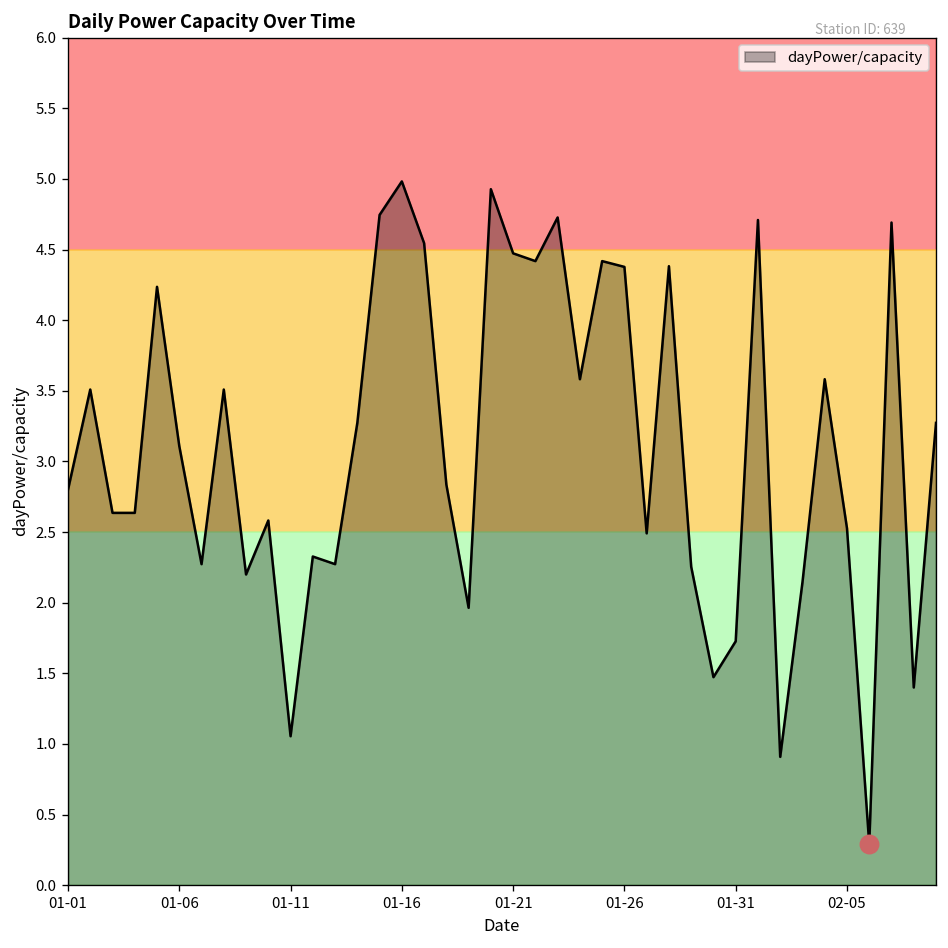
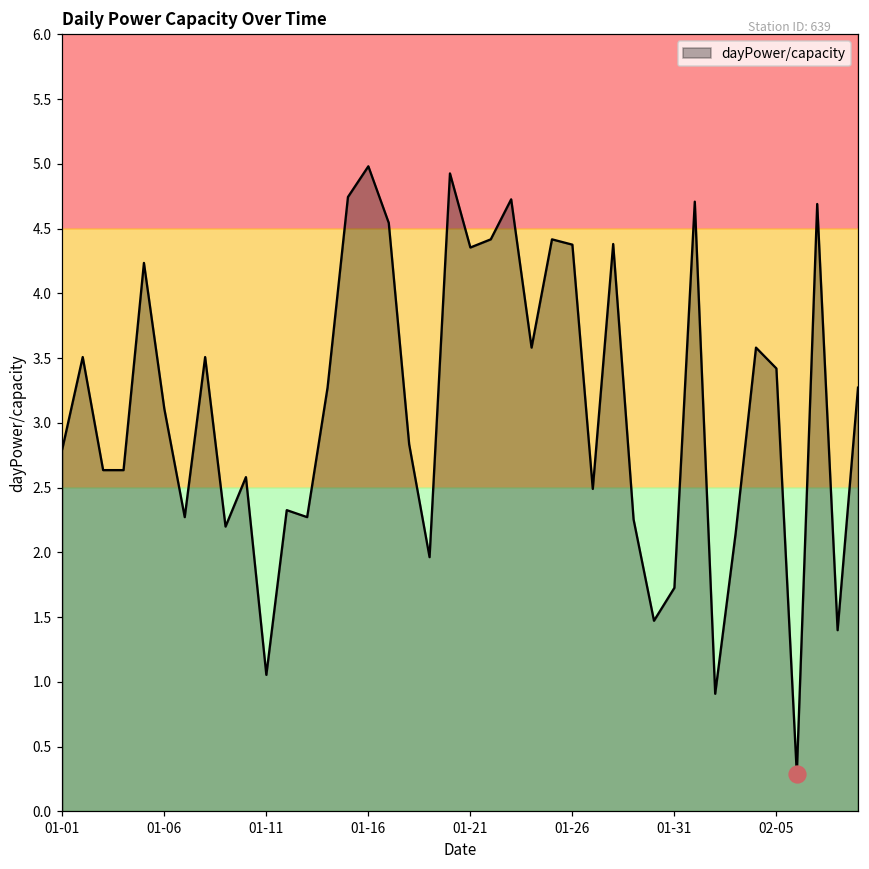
  {
    "dayPower/capacity": {
      "01-01": 2.80,
      "01-06": 3.11,
      "01-11": 1.06,
      "01-16": 4.98,
-     "01-21": 4.47,
+     "01-21": 4.36,
      "01-26": 4.38,
      "01-31": 1.73,
-     "02-05": 2.53
+     "02-05": 3.42
    }
  }
